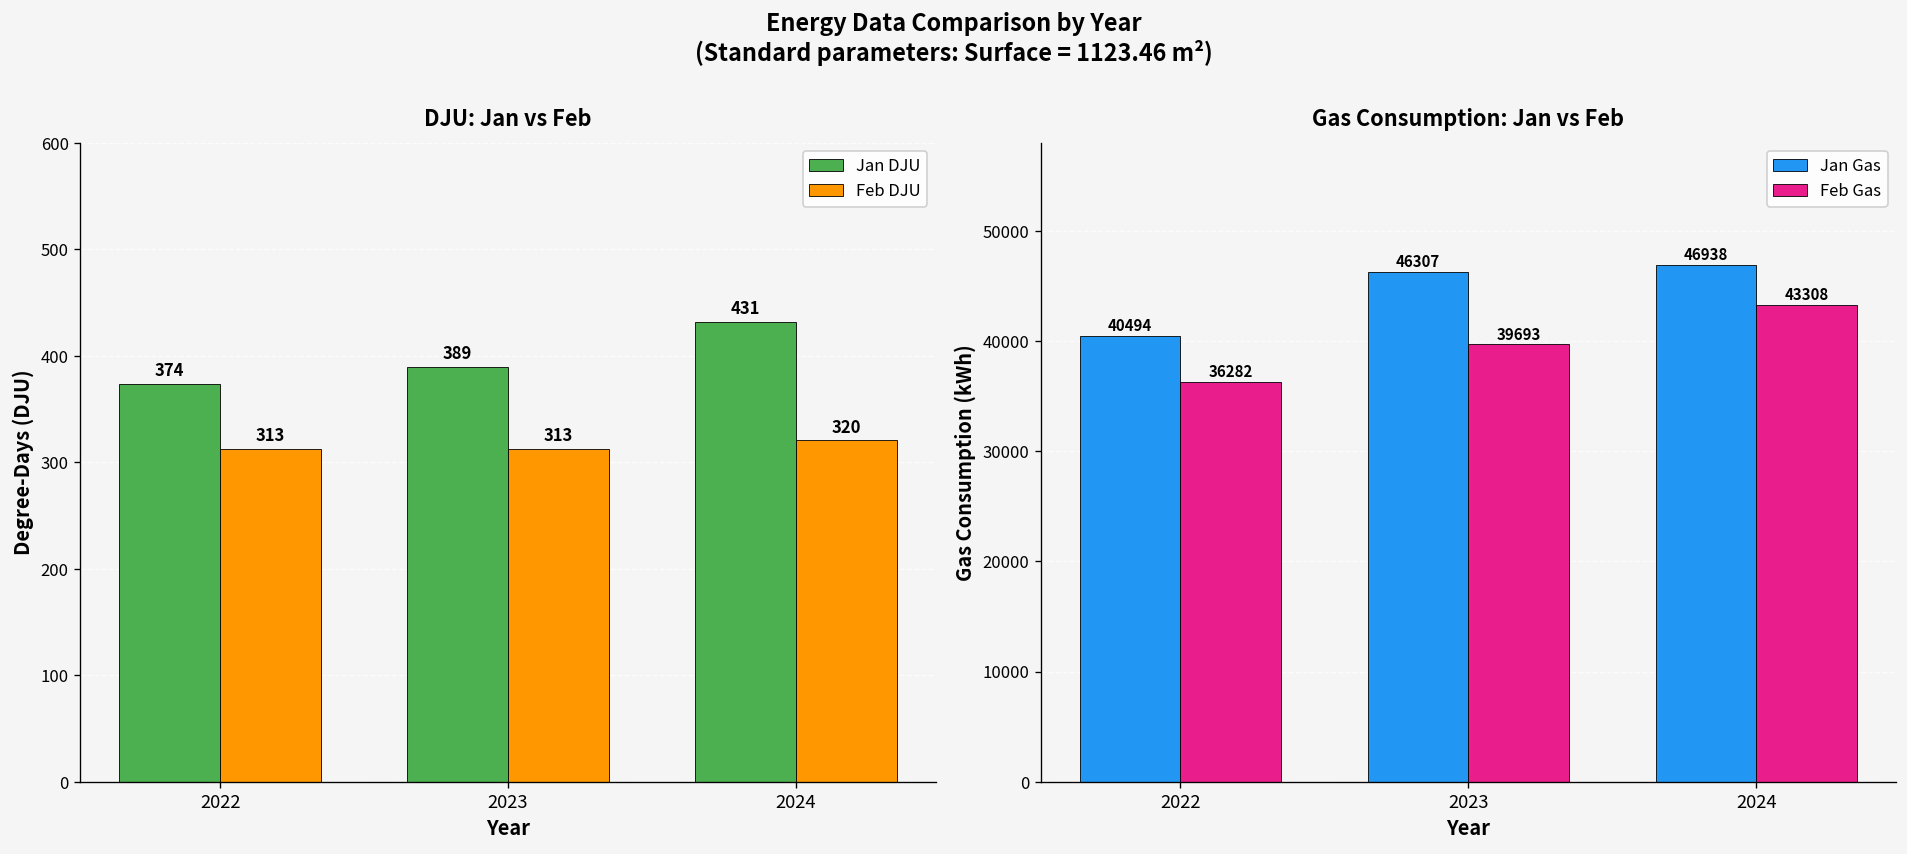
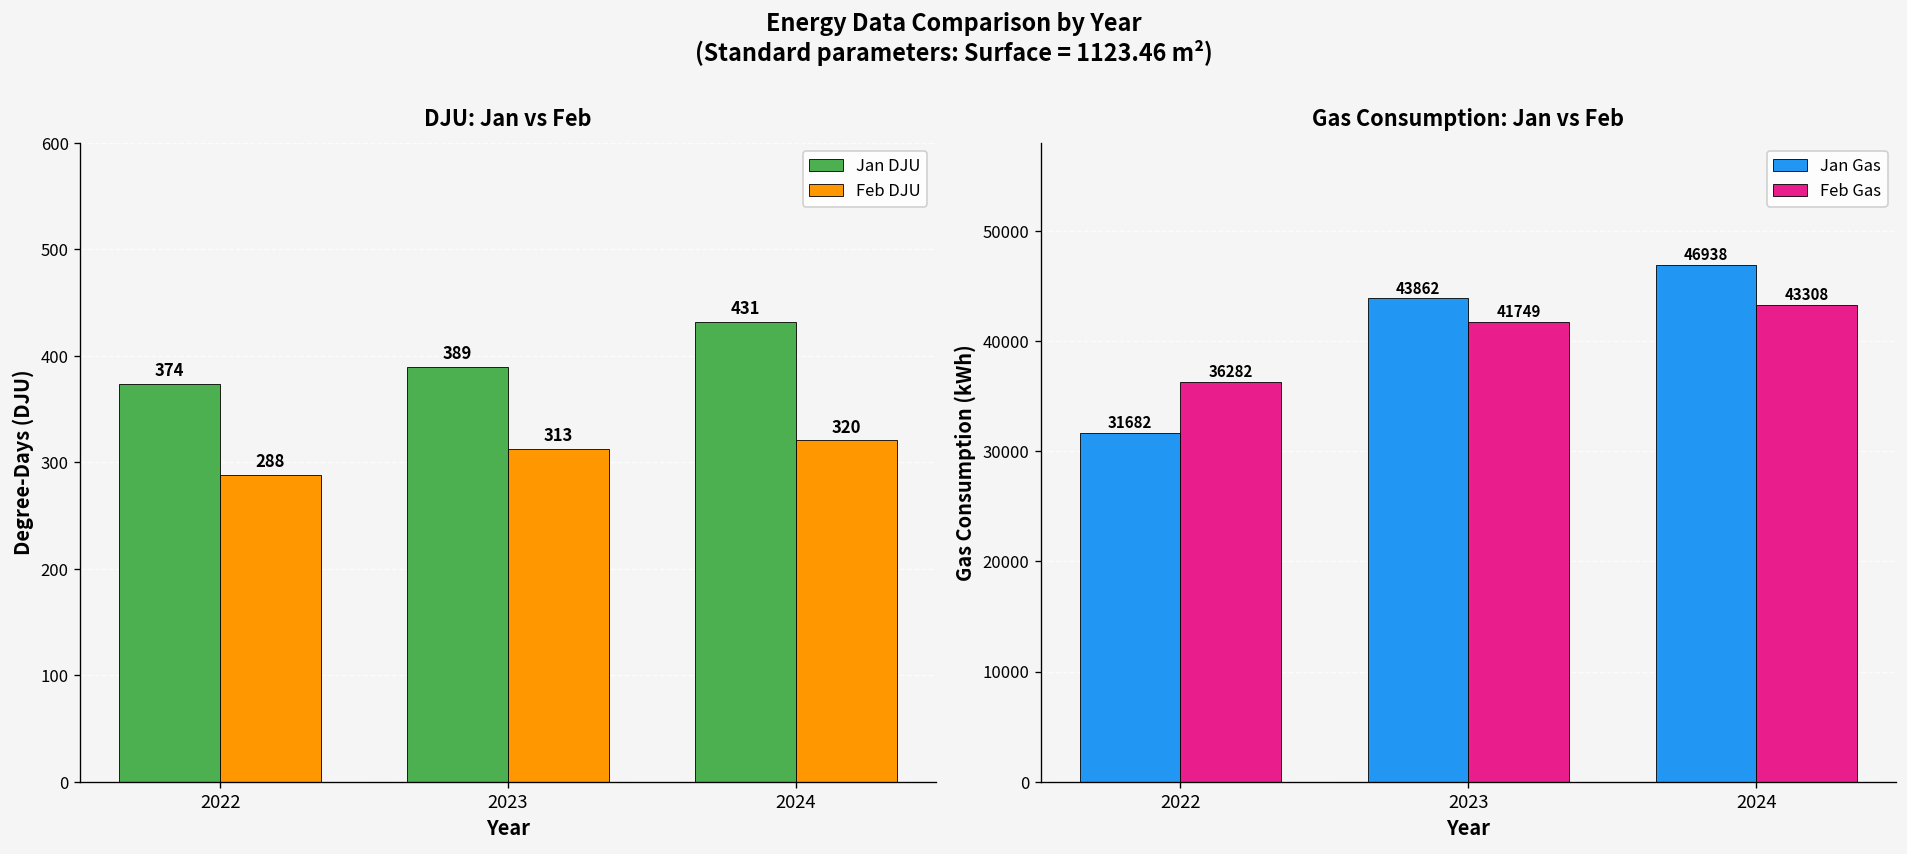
  {
    "DJU: Jan vs Feb": {
      "Jan DJU": {
        "2022": 374,
        "2023": 389,
        "2024": 431
      },
      "Feb DJU": {
-       "2022": 313,
+       "2022": 288,
        "2023": 313,
        "2024": 320
      }
    },
    "Gas Consumption: Jan vs Feb": {
      "Jan Gas": {
-       "2022": 40494,
-       "2023": 46307,
+       "2022": 31682,
+       "2023": 43862,
        "2024": 46938
      },
      "Feb Gas": {
        "2022": 36282,
-       "2023": 39693,
+       "2023": 41749,
        "2024": 43308
      }
    }
  }
